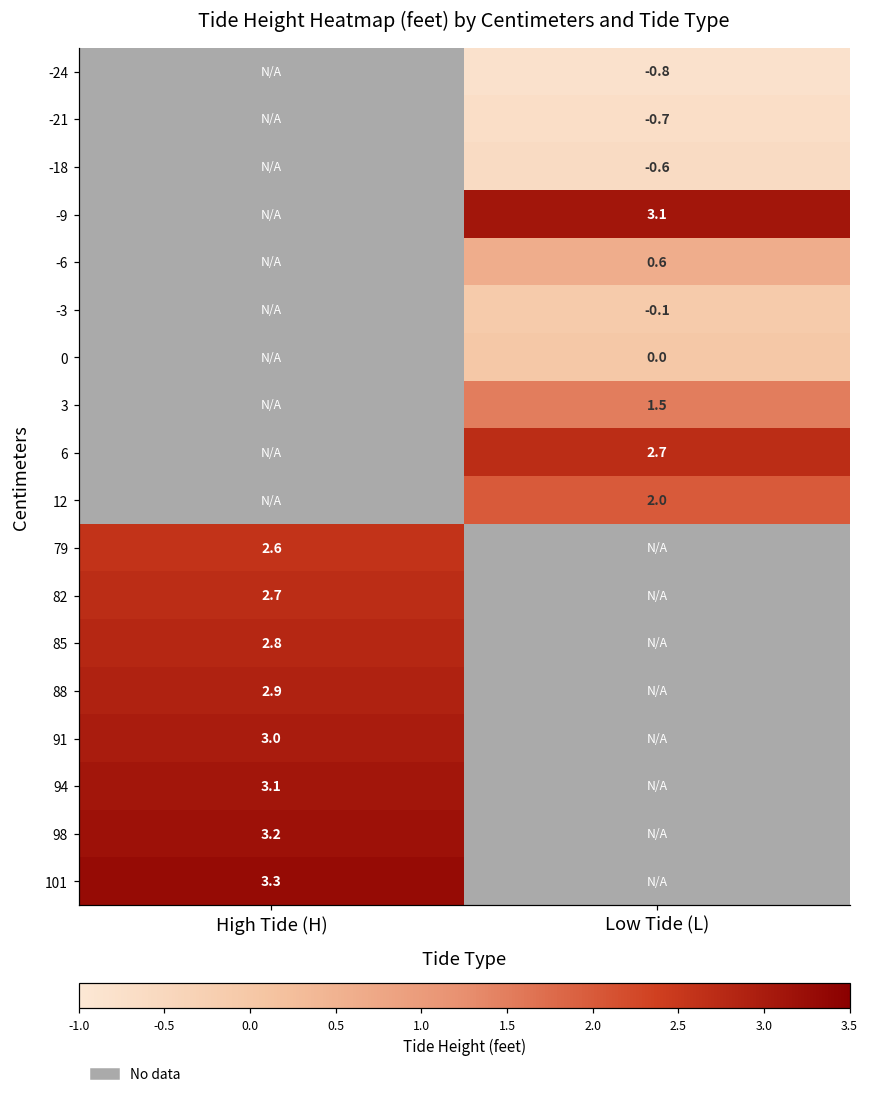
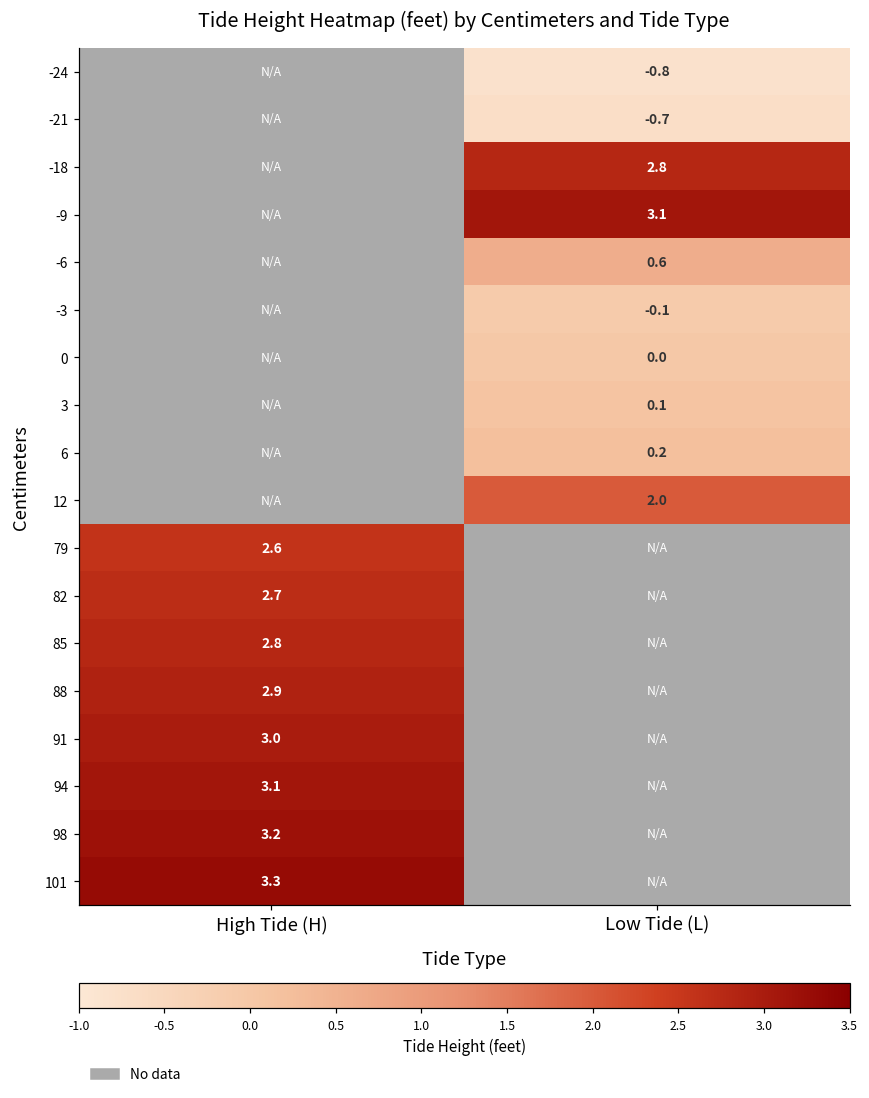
  {
    "-24": {
      "Low Tide (L)": -0.8
    },
    "-21": {
      "Low Tide (L)": -0.7
    },
    "-18": {
-     "Low Tide (L)": -0.6
+     "Low Tide (L)": 2.8
    },
    "-9": {
      "Low Tide (L)": 3.1
    },
    "-6": {
      "Low Tide (L)": 0.6
    },
    "-3": {
      "Low Tide (L)": -0.1
    },
    "0": {
      "Low Tide (L)": 0.0
    },
    "3": {
-     "Low Tide (L)": 1.5
+     "Low Tide (L)": 0.1
    },
    "6": {
-     "Low Tide (L)": 2.7
+     "Low Tide (L)": 0.2
    },
    "12": {
      "Low Tide (L)": 2.0
    },
    "79": {
      "High Tide (H)": 2.6
    },
    "82": {
      "High Tide (H)": 2.7
    },
    "85": {
      "High Tide (H)": 2.8
    },
    "88": {
      "High Tide (H)": 2.9
    },
    "91": {
      "High Tide (H)": 3.0
    },
    "94": {
      "High Tide (H)": 3.1
    },
    "98": {
      "High Tide (H)": 3.2
    },
    "101": {
      "High Tide (H)": 3.3
    }
  }
